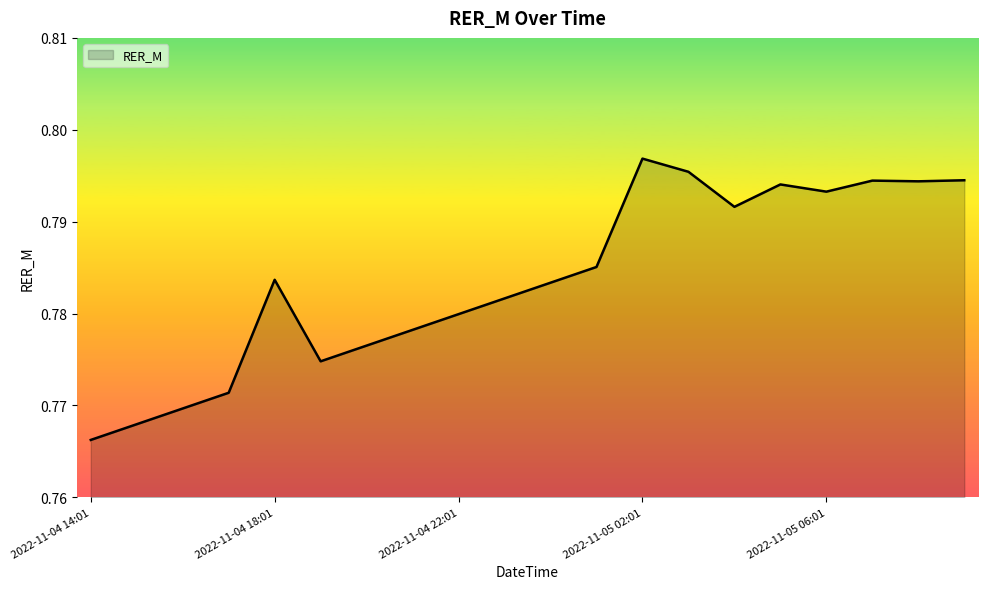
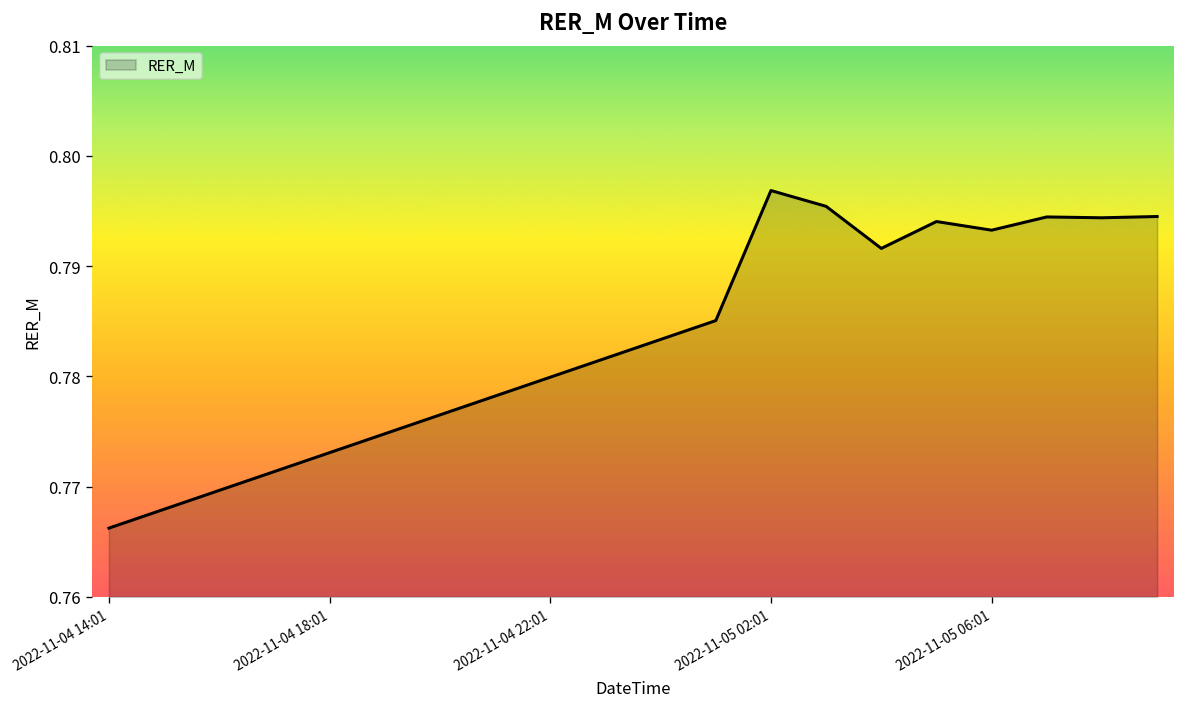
  {
    "2022-11-04 14:01": 0.766,
-   "2022-11-04 18:01": 0.784,
+   "2022-11-04 18:01": 0.773,
    "2022-11-04 22:01": 0.780,
    "2022-11-05 02:01": 0.797,
    "2022-11-05 06:01": 0.793
  }
